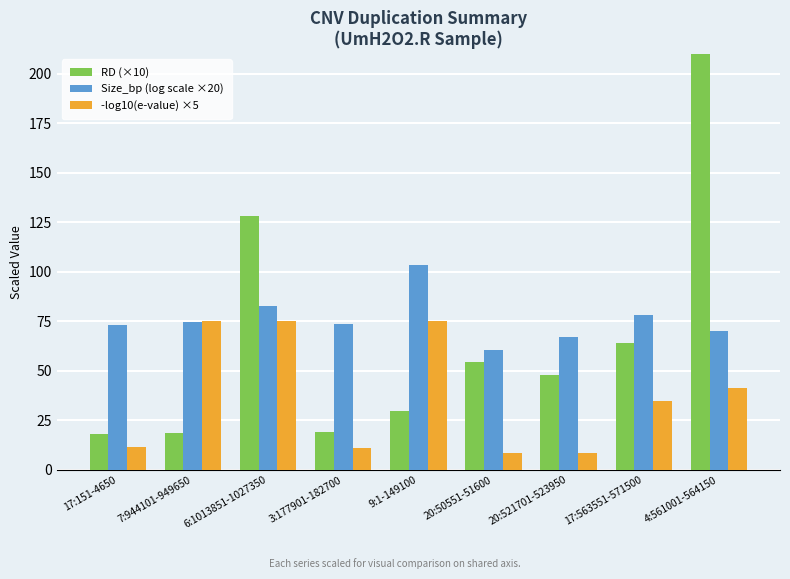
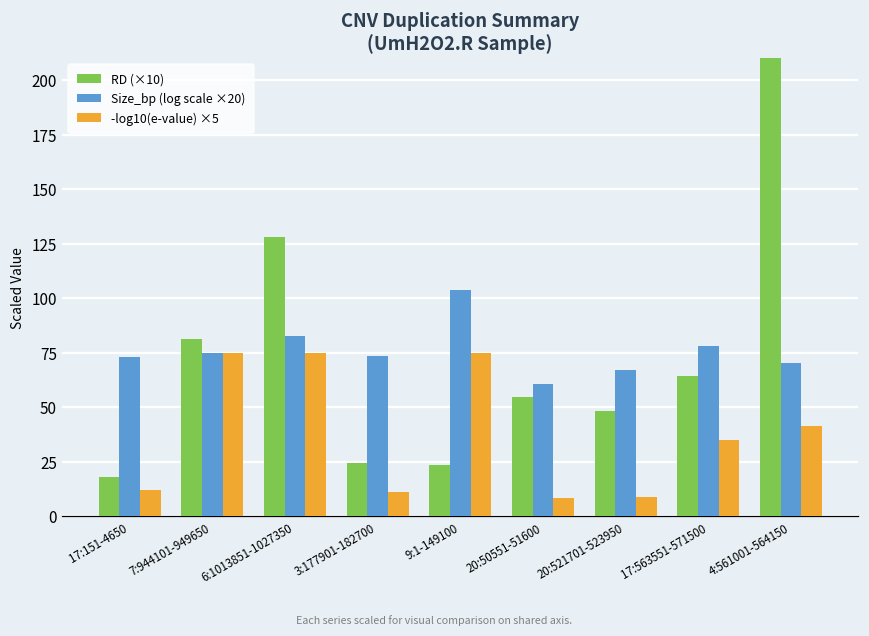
  {
    "RD (×10)": {
      "17:151-4650": 18,
-     "7:944101-949650": 18,
+     "7:944101-949650": 81,
      "6:1013851-1027350": 128,
-     "3:177901-182700": 19,
-     "9:1-149100": 30,
+     "3:177901-182700": 24,
+     "9:1-149100": 23,
      "20:50551-51600": 55,
      "20:521701-523950": 48,
      "17:563551-571500": 64
    },
    "Size_bp (log scale ×20)": {
      "17:151-4650": 73,
      "7:944101-949650": 75,
      "6:1013851-1027350": 83,
      "3:177901-182700": 74,
      "9:1-149100": 103,
      "20:50551-51600": 60,
      "20:521701-523950": 67,
      "17:563551-571500": 78,
      "4:561001-564150": 70
    },
    "-log10(e-value) ×5": {
      "17:151-4650": 12,
      "7:944101-949650": 75,
      "6:1013851-1027350": 75,
      "3:177901-182700": 11,
      "9:1-149100": 75,
      "20:50551-51600": 8,
      "20:521701-523950": 9,
      "17:563551-571500": 35,
      "4:561001-564150": 41
    }
  }
